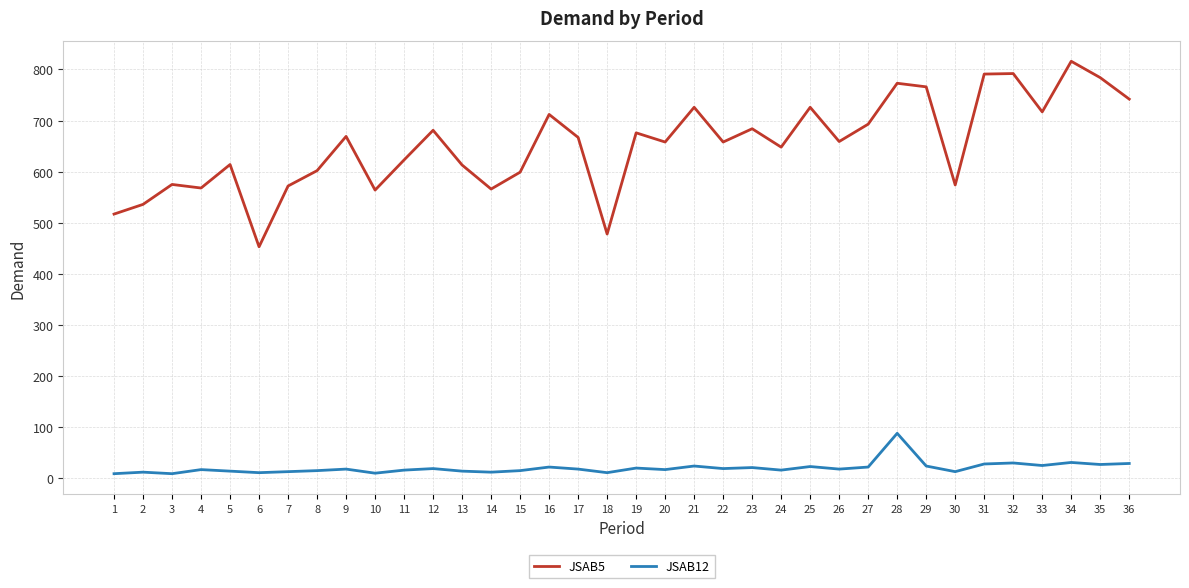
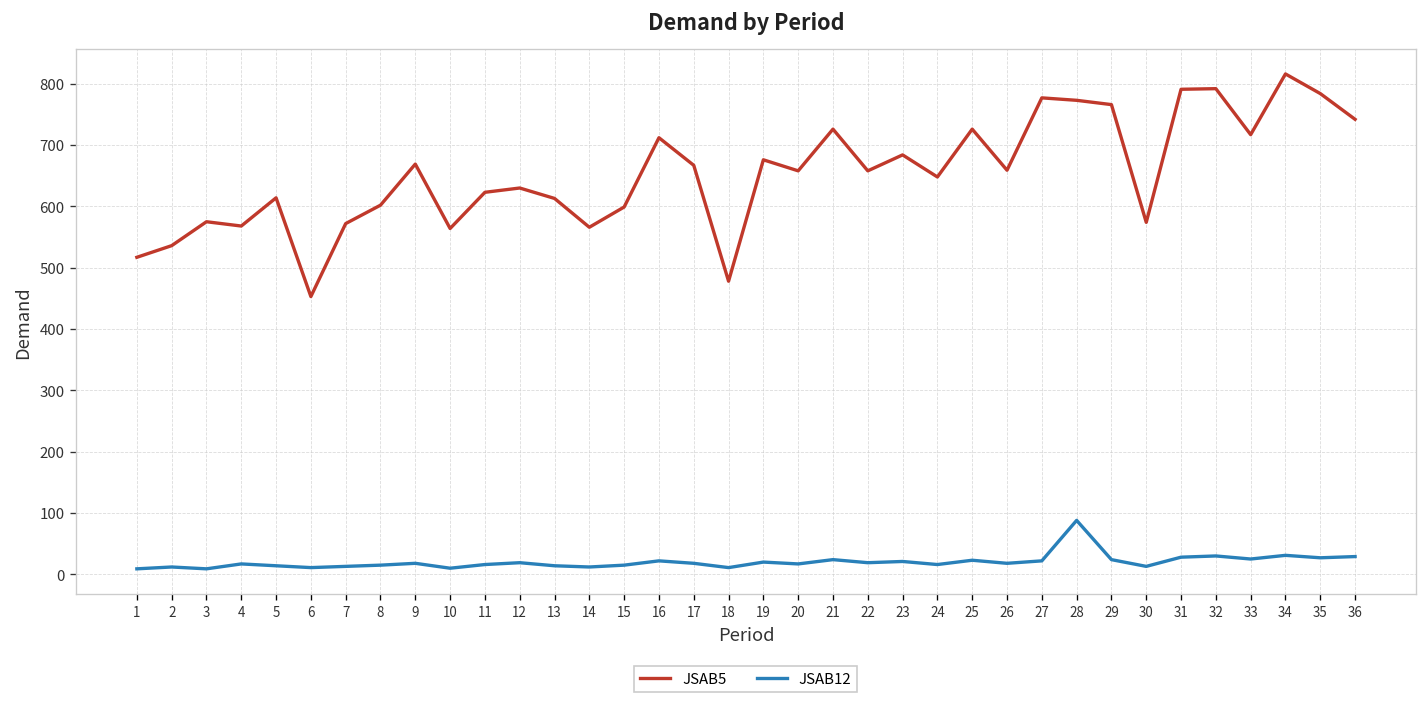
  {
    "JSAB5": {
      "1": 520,
      "2": 540,
      "3": 580,
      "4": 570,
      "5": 610,
      "6": 450,
      "7": 570,
      "8": 600,
      "9": 670,
      "10": 560,
      "11": 620,
-     "12": 680,
+     "12": 630,
      "13": 610,
      "14": 570,
      "15": 600,
      "16": 710,
      "17": 670,
      "18": 480,
      "19": 680,
      "20": 660,
      "21": 730,
      "22": 660,
      "23": 680,
      "24": 650,
      "25": 730,
      "26": 660,
-     "27": 690,
+     "27": 780,
      "28": 770,
      "29": 770,
      "30": 570,
      "31": 790,
      "32": 790,
      "33": 720,
      "34": 820,
      "35": 780,
      "36": 740
    },
    "JSAB12": {
      "1": 10,
      "2": 10,
      "3": 10,
      "4": 20,
      "5": 10,
      "6": 10,
      "7": 10,
      "8": 20,
      "9": 20,
      "10": 10,
      "11": 20,
      "12": 20,
      "13": 10,
      "14": 10,
      "15": 20,
      "16": 20,
      "17": 20,
      "18": 10,
      "19": 20,
      "20": 20,
      "21": 20,
      "22": 20,
      "23": 20,
      "24": 20,
      "25": 20,
      "26": 20,
      "27": 20,
      "28": 90,
      "29": 20,
      "30": 10,
      "31": 30,
      "32": 30,
      "33": 30,
      "34": 30,
      "35": 30,
      "36": 30
    }
  }
